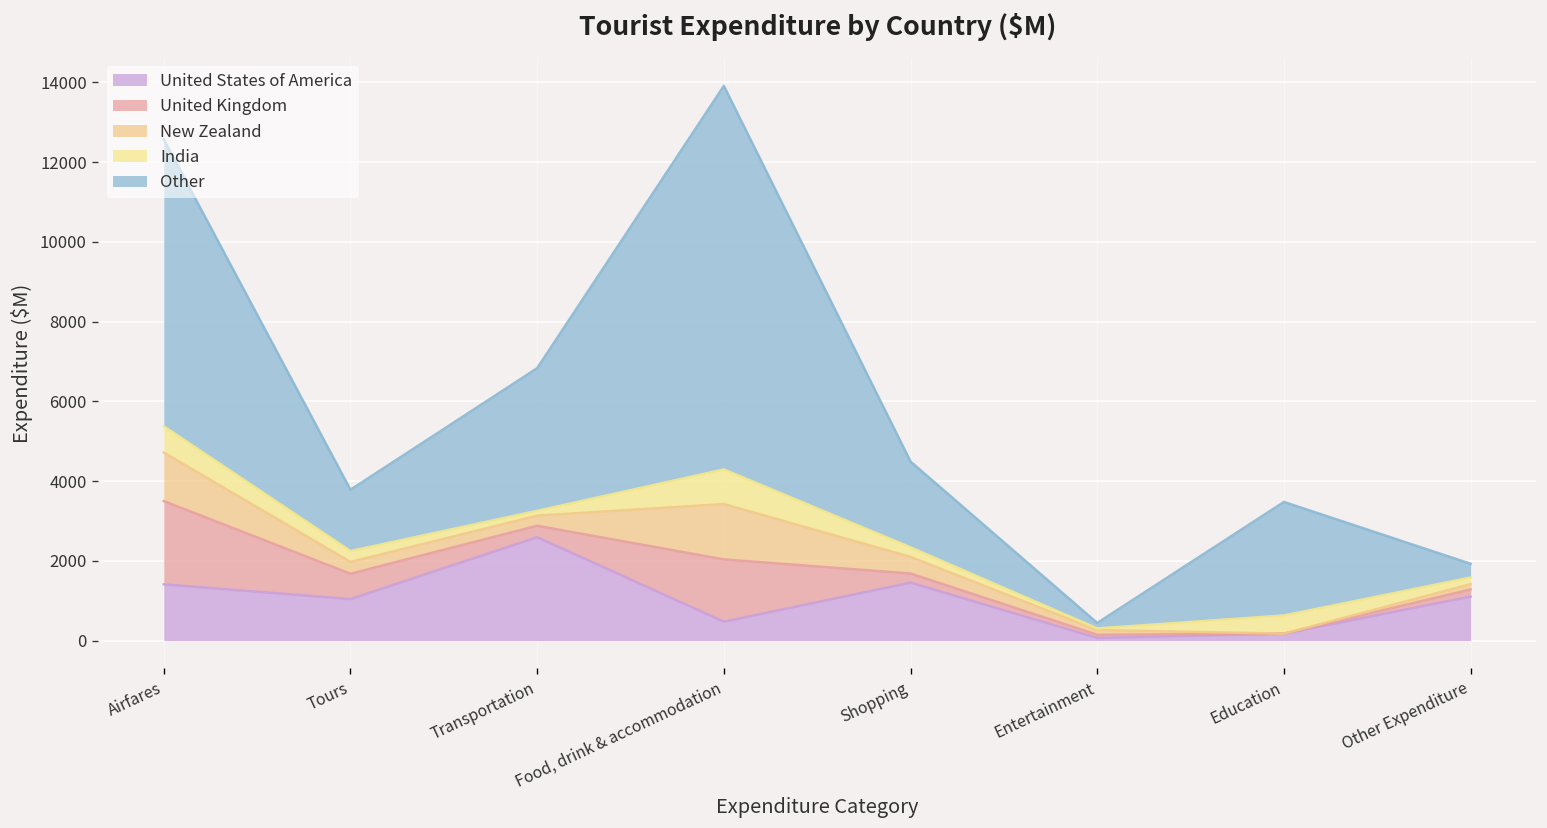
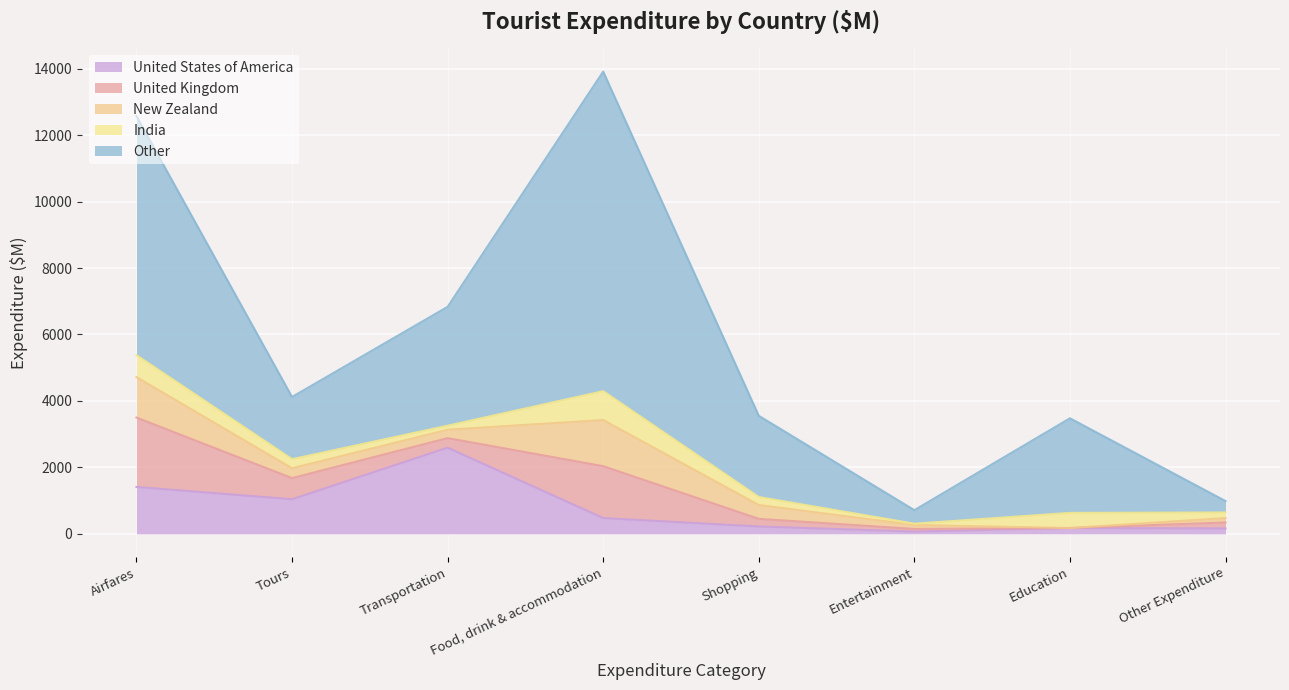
  {
    "United States of America": {
      "Airfares": 1400,
      "Tours": 1000,
      "Transportation": 2600,
      "Food, drink & accommodation": 500,
-     "Shopping": 1500,
+     "Shopping": 200,
      "Entertainment": 100,
-     "Other Expenditure": 1100
+     "Other Expenditure": 200
    },
    "Other": {
-     "Tours": 1500,
+     "Tours": 1900,
      "Transportation": 3600,
      "Food, drink & accommodation": 9600,
-     "Shopping": 2200,
-     "Entertainment": 100,
+     "Shopping": 2400,
+     "Entertainment": 400,
      "Education": 2800,
      "Other Expenditure": 300
    }
  }
